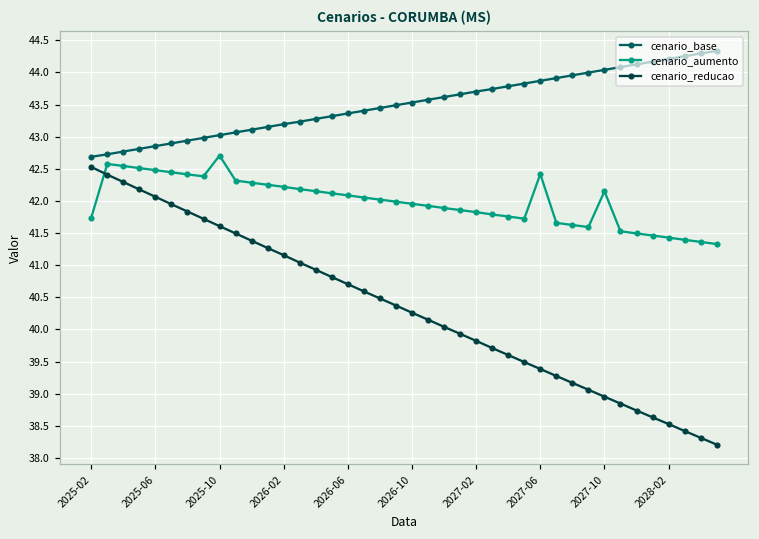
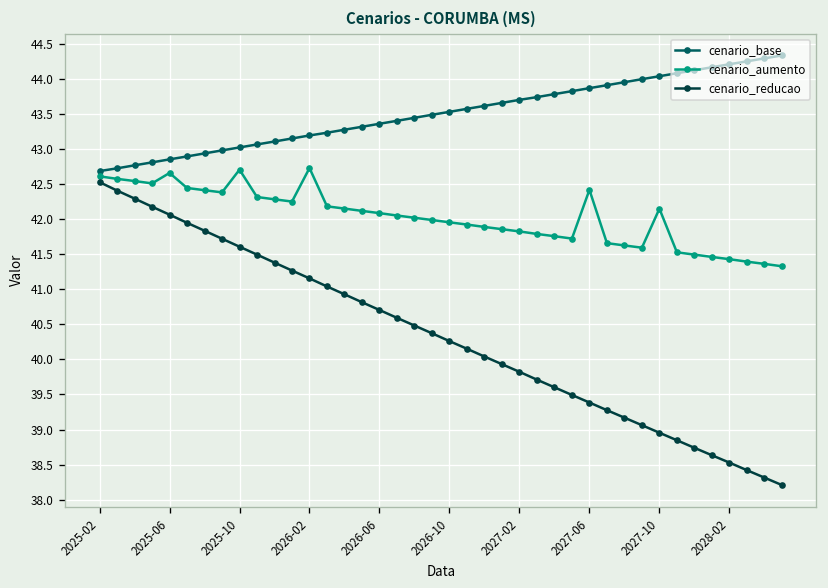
  {
    "cenario_aumento": {
-     "2025-02": 41.7,
-     "2025-06": 42.5,
+     "2025-02": 42.6,
+     "2025-06": 42.7,
      "2025-10": 42.7,
-     "2026-02": 42.2,
+     "2026-02": 42.7,
      "2026-06": 42.1,
      "2026-10": 42.0,
      "2027-02": 41.8,
      "2027-06": 42.4,
      "2027-10": 42.2,
      "2028-02": 41.4
    }
  }
